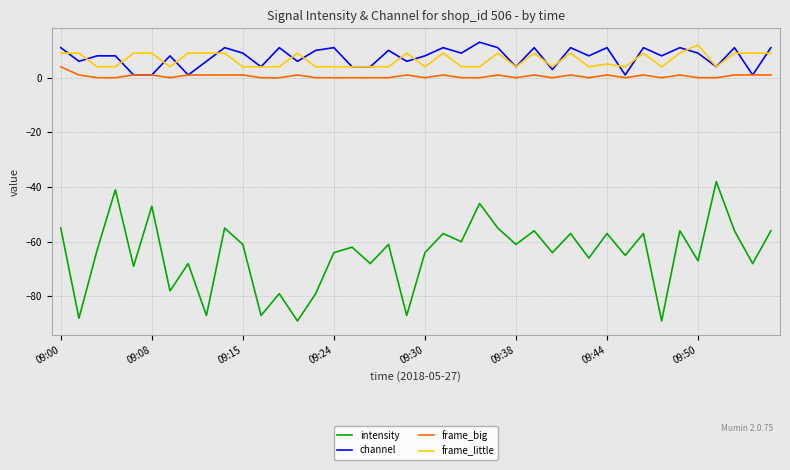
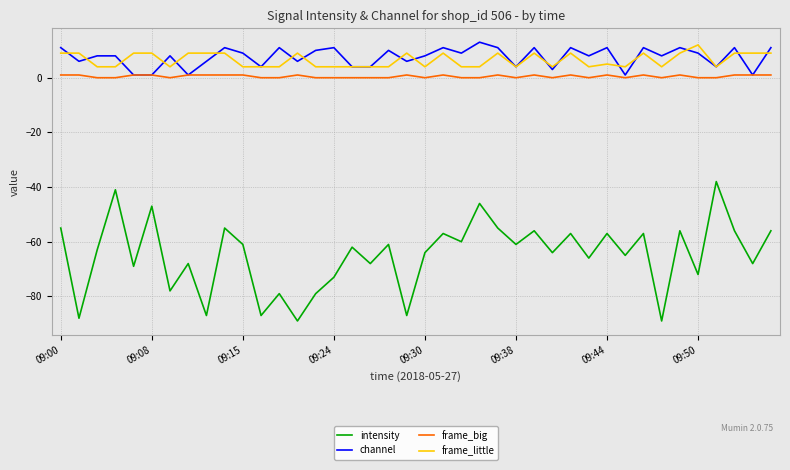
  {
    "intensity": {
      "09:00": -55,
      "09:08": -47,
      "09:15": -61,
-     "09:24": -64,
+     "09:24": -73,
      "09:30": -64,
      "09:38": -61,
      "09:44": -57,
-     "09:50": -67
+     "09:50": -72
    },
    "channel": {
      "09:00": 11,
      "09:15": 9,
      "09:24": 11,
      "09:30": 8,
      "09:44": 11,
      "09:50": 9
    },
    "frame_big": {
-     "09:00": 4,
+     "09:00": 1,
      "09:15": 1,
      "09:24": 0,
      "09:30": 0,
      "09:38": 0,
      "09:44": 1,
      "09:50": 0
    },
    "frame_little": {
      "09:00": 9,
      "09:08": 9,
      "09:15": 4,
      "09:24": 4,
      "09:30": 4,
      "09:44": 5,
      "09:50": 12
    }
  }
